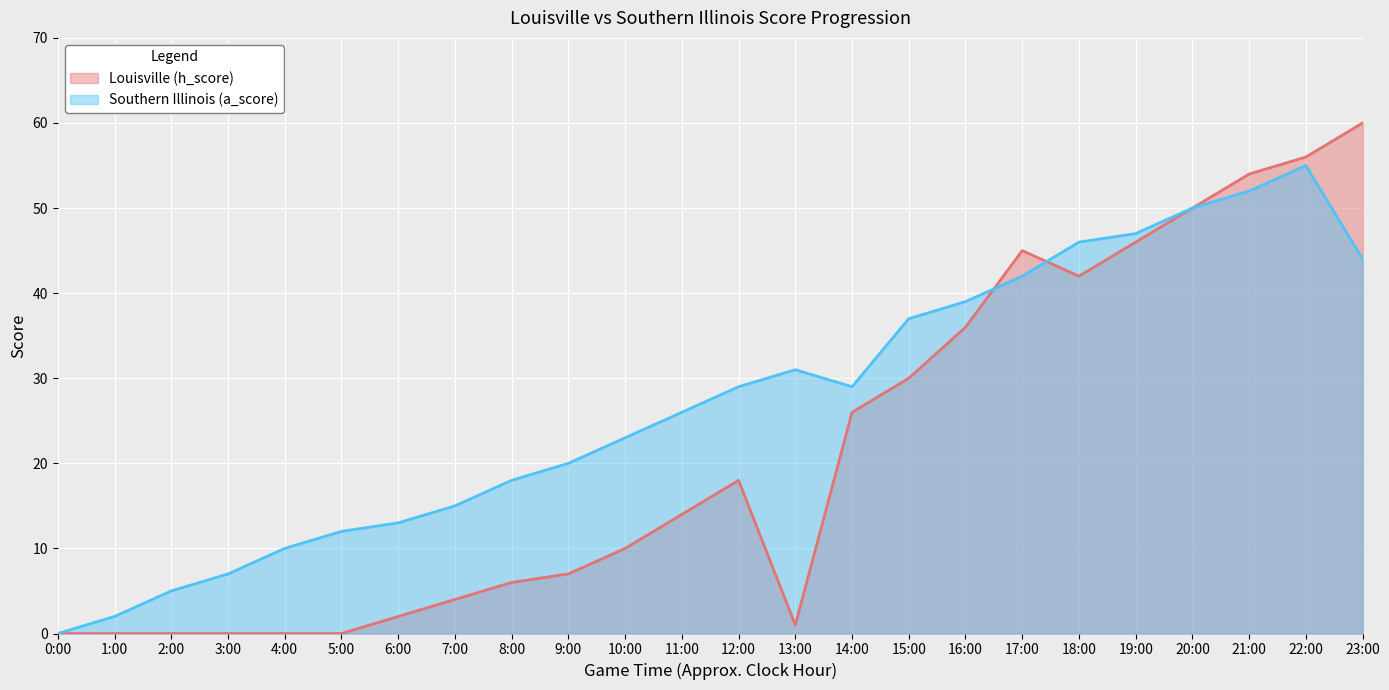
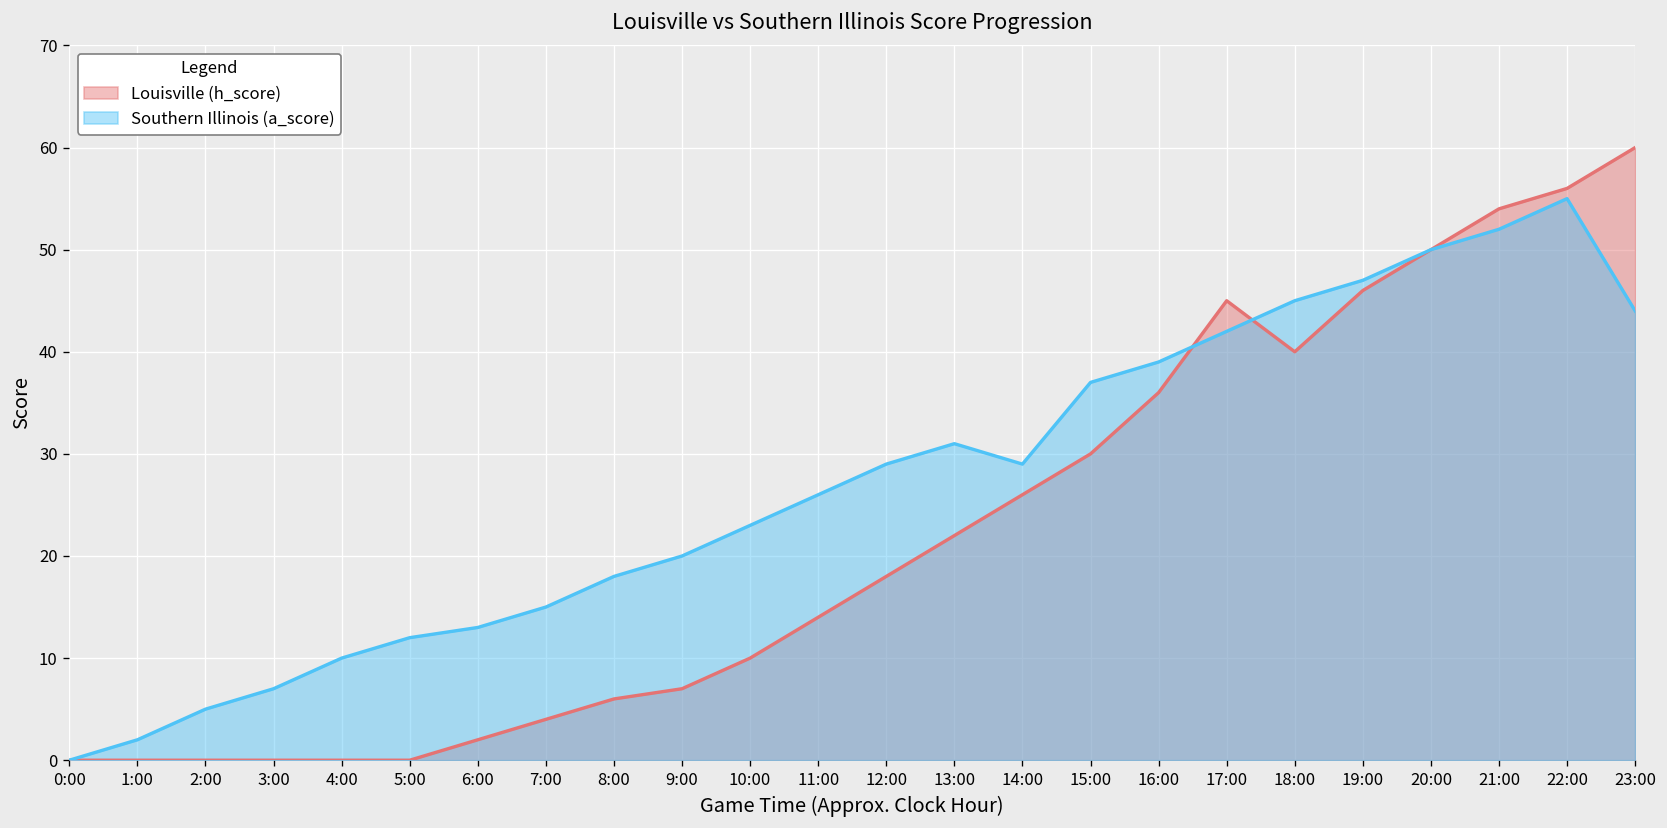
  {
    "Louisville (h_score)": {
      "1:00": 0,
      "2:00": 0,
      "3:00": 0,
      "4:00": 0,
      "5:00": 0,
      "6:00": 2,
      "7:00": 4,
      "8:00": 6,
      "9:00": 7,
      "10:00": 10,
      "11:00": 14,
      "12:00": 18,
-     "13:00": 1,
+     "13:00": 22,
      "14:00": 26,
      "15:00": 30,
      "16:00": 36,
      "17:00": 45,
-     "18:00": 42,
+     "18:00": 40,
      "19:00": 46,
      "21:00": 54,
      "22:00": 56,
      "23:00": 60
    },
    "Southern Illinois (a_score)": {
      "1:00": 2,
      "2:00": 5,
      "3:00": 7,
      "4:00": 10,
      "5:00": 12,
      "6:00": 13,
      "7:00": 15,
      "8:00": 18,
      "9:00": 20,
      "10:00": 23,
      "11:00": 26,
      "12:00": 29,
      "13:00": 31,
      "14:00": 29,
      "15:00": 37,
      "16:00": 39,
      "17:00": 42,
-     "18:00": 46,
+     "18:00": 45,
      "19:00": 47,
      "21:00": 52,
      "22:00": 55,
      "23:00": 44
    }
  }
